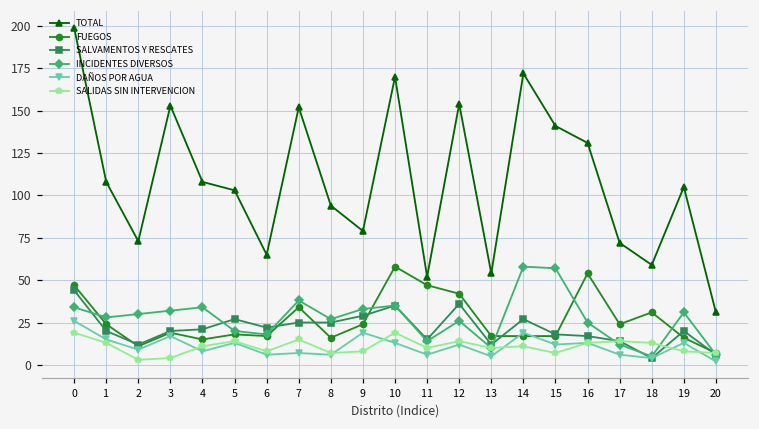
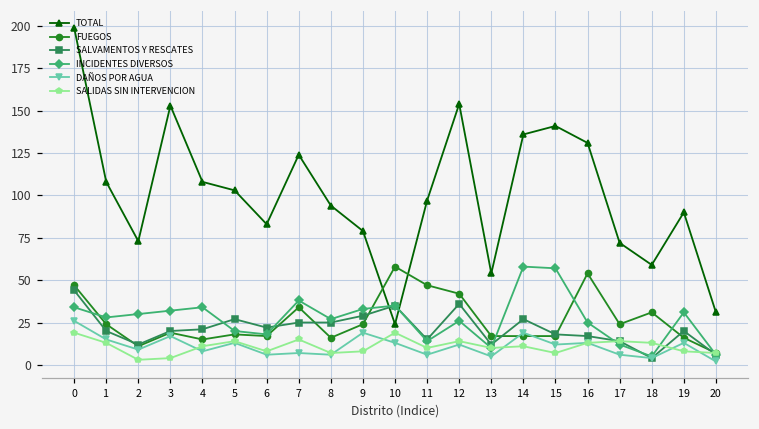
  {
    "TOTAL": {
      "0": 199,
      "1": 108,
      "2": 73,
      "3": 153,
      "4": 108,
      "5": 103,
-     "6": 65,
-     "7": 152,
+     "6": 83,
+     "7": 124,
      "8": 94,
      "9": 79,
-     "10": 170,
-     "11": 52,
+     "10": 24,
+     "11": 97,
      "12": 154,
      "13": 54,
-     "14": 172,
+     "14": 136,
      "15": 141,
      "16": 131,
      "17": 72,
      "18": 59,
-     "19": 105,
+     "19": 90,
      "20": 31
    }
  }
